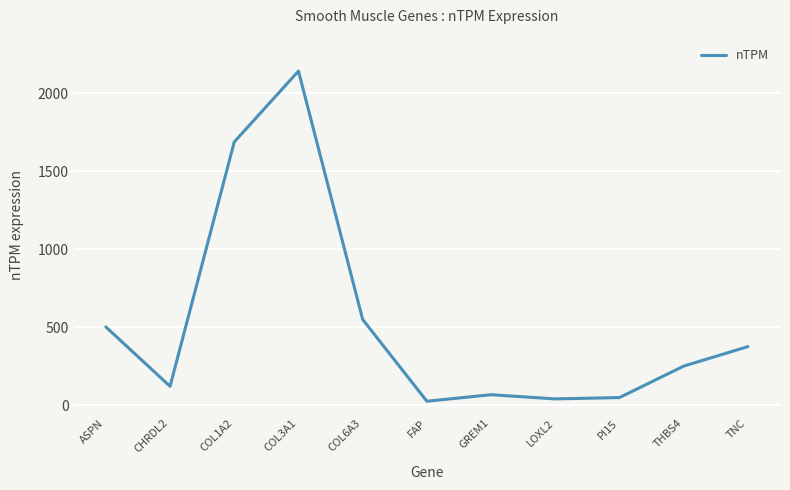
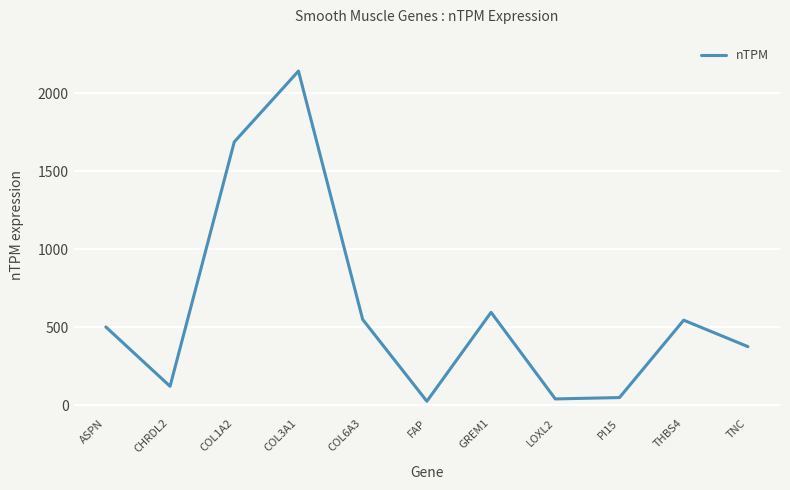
  {
    "ASPN": 500,
    "CHRDL2": 120,
    "COL1A2": 1690,
    "COL3A1": 2140,
    "COL6A3": 550,
    "FAP": 30,
-   "GREM1": 70,
+   "GREM1": 600,
    "LOXL2": 40,
    "PI15": 50,
-   "THBS4": 250,
+   "THBS4": 550,
    "TNC": 380
  }
